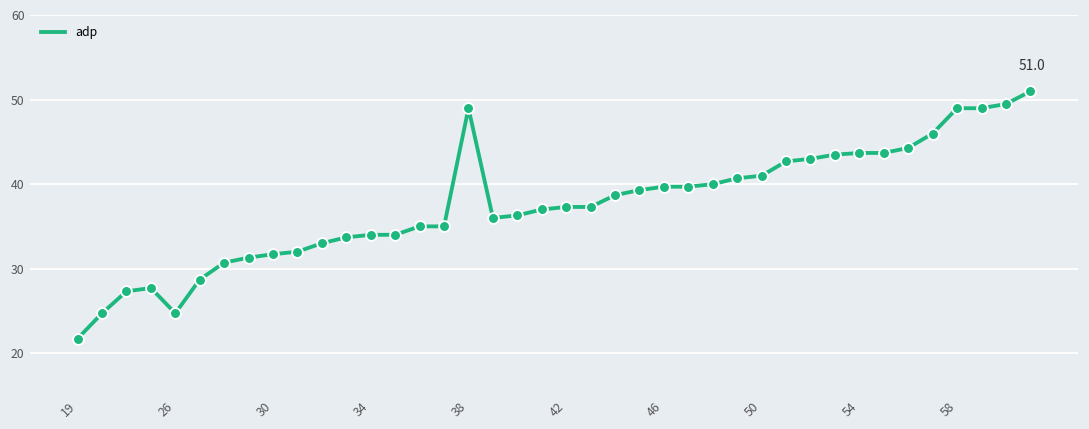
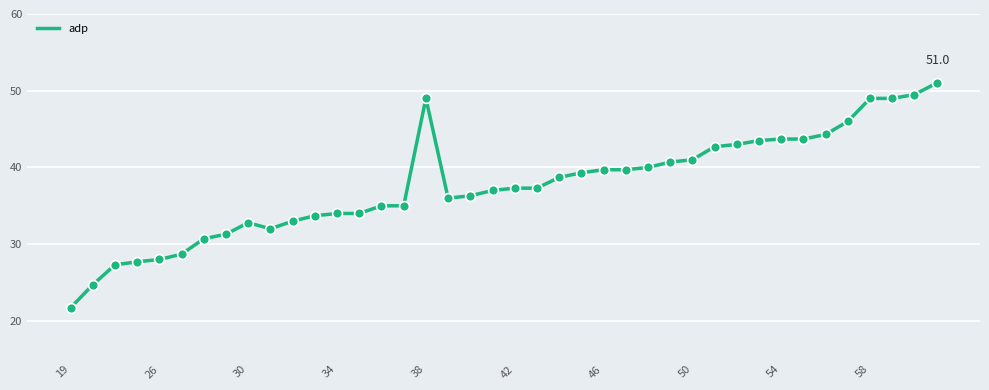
  {
    "19": 22,
-   "26": 25,
-   "30": 32,
+   "26": 28,
+   "30": 33,
    "38": 49,
    "50": 41
  }
